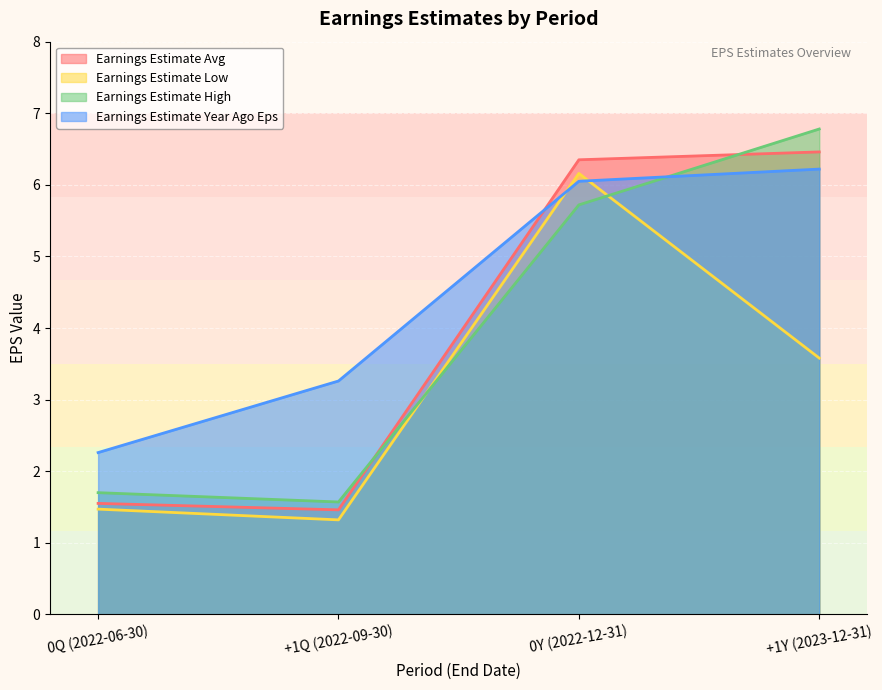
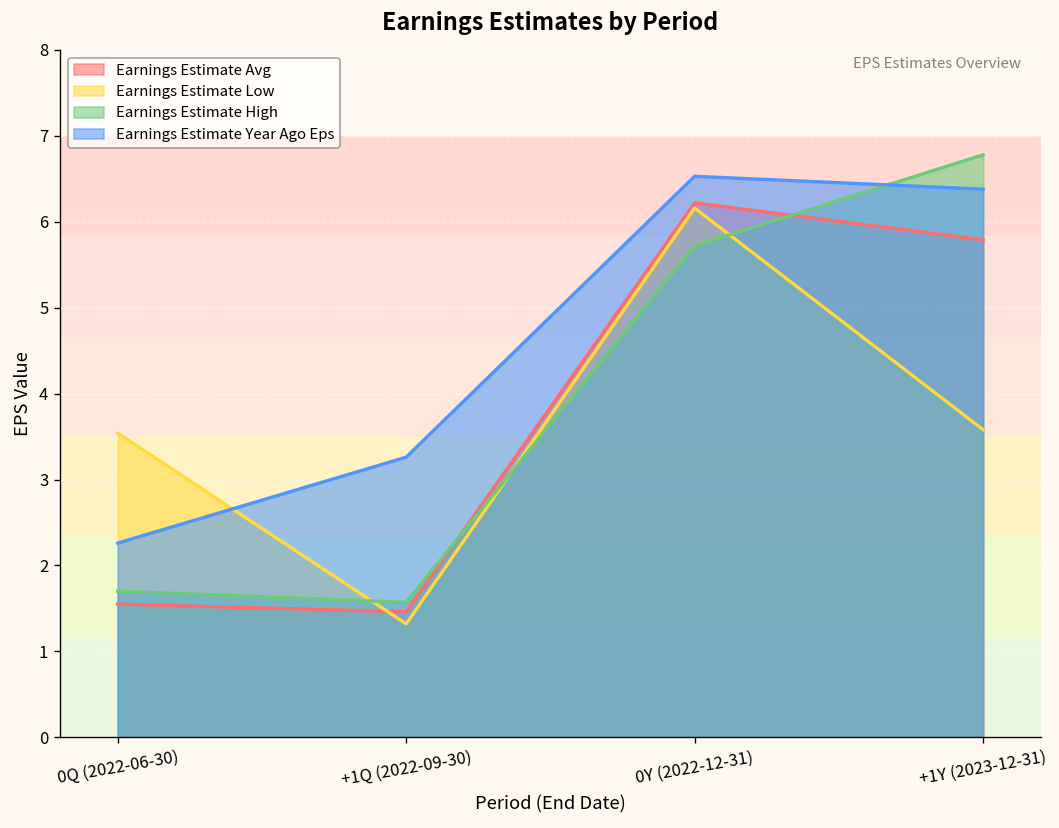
  {
    "Earnings Estimate Avg": {
      "0Q (2022-06-30)": 1.6,
      "+1Q (2022-09-30)": 1.5,
-     "0Y (2022-12-31)": 6.4,
-     "+1Y (2023-12-31)": 6.5
+     "0Y (2022-12-31)": 6.2,
+     "+1Y (2023-12-31)": 5.8
    },
    "Earnings Estimate Low": {
-     "0Q (2022-06-30)": 1.5,
+     "0Q (2022-06-30)": 3.5,
      "+1Q (2022-09-30)": 1.3,
      "0Y (2022-12-31)": 6.2,
      "+1Y (2023-12-31)": 3.6
    },
    "Earnings Estimate High": {
      "0Q (2022-06-30)": 1.7,
      "+1Q (2022-09-30)": 1.6,
      "0Y (2022-12-31)": 5.7,
      "+1Y (2023-12-31)": 6.8
    },
    "Earnings Estimate Year Ago Eps": {
      "0Q (2022-06-30)": 2.3,
      "+1Q (2022-09-30)": 3.3,
-     "0Y (2022-12-31)": 6.1,
-     "+1Y (2023-12-31)": 6.2
+     "0Y (2022-12-31)": 6.5,
+     "+1Y (2023-12-31)": 6.4
    }
  }
